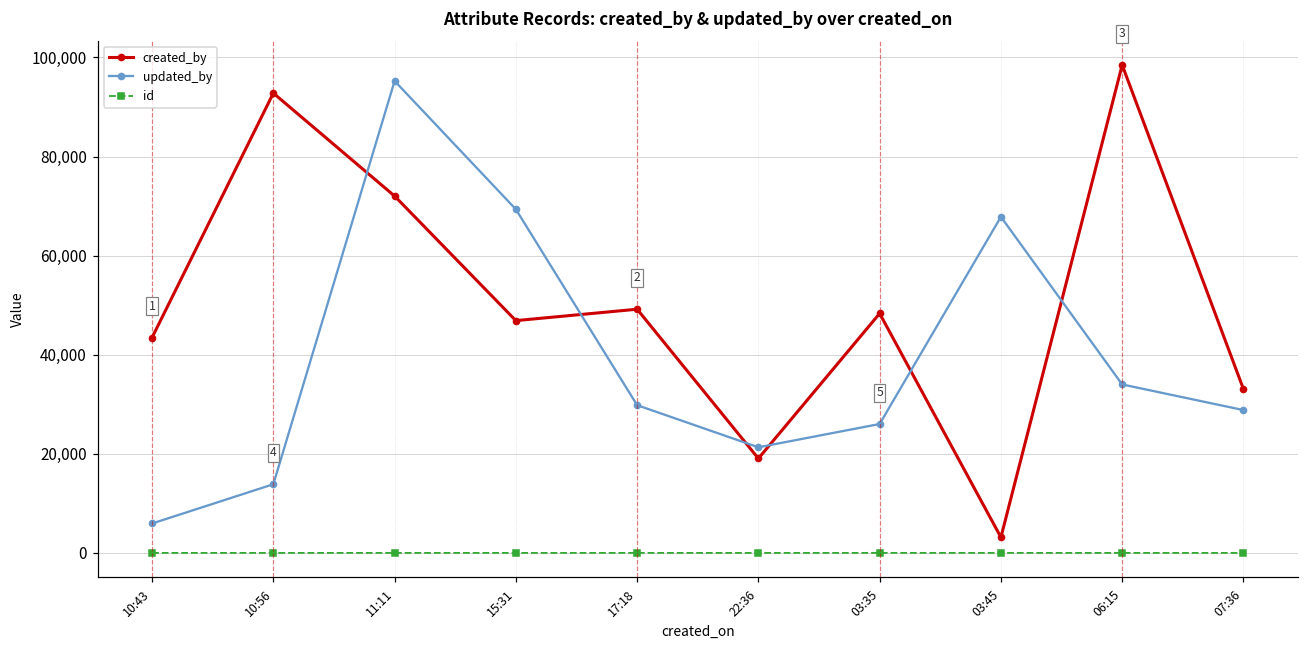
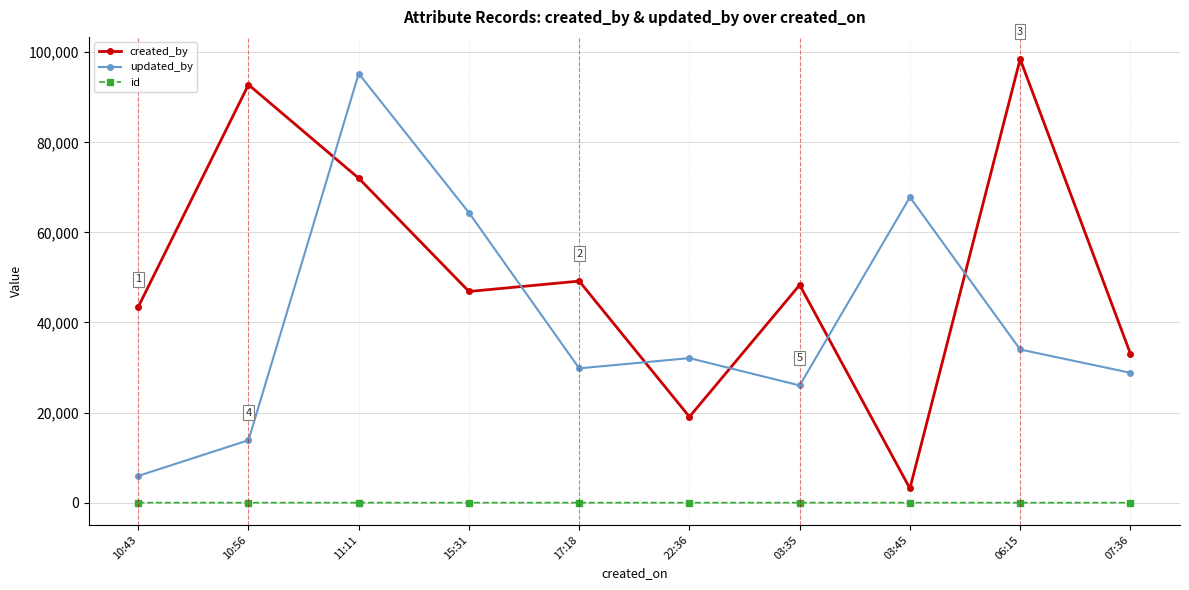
  {
    "created_by": {
      "10:56": "93,000",
      "11:11": "72,000",
      "15:31": "47,000",
      "22:36": "19,000",
      "03:35": "48,000",
      "03:45": "3,000",
      "07:36": "33,000"
    },
    "updated_by": {
      "10:43": "6,000",
      "11:11": "95,000",
-     "15:31": "69,000",
+     "15:31": "64,000",
      "17:18": "30,000",
-     "22:36": "21,000",
+     "22:36": "32,000",
      "03:45": "68,000",
      "06:15": "34,000",
      "07:36": "29,000"
    },
    "id": {
      "10:43": "0",
      "10:56": "0",
      "11:11": "0",
      "15:31": "0",
      "17:18": "0",
      "22:36": "0",
      "03:35": "0",
      "03:45": "0",
      "06:15": "0",
      "07:36": "0"
    }
  }
